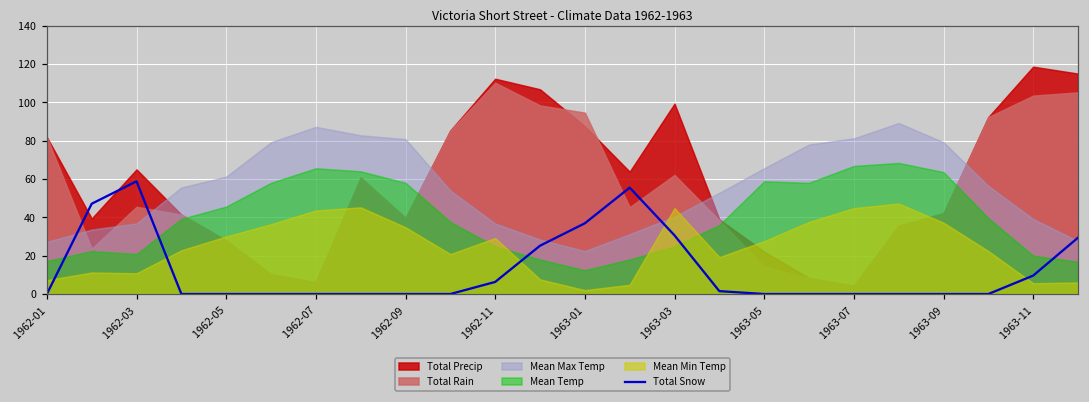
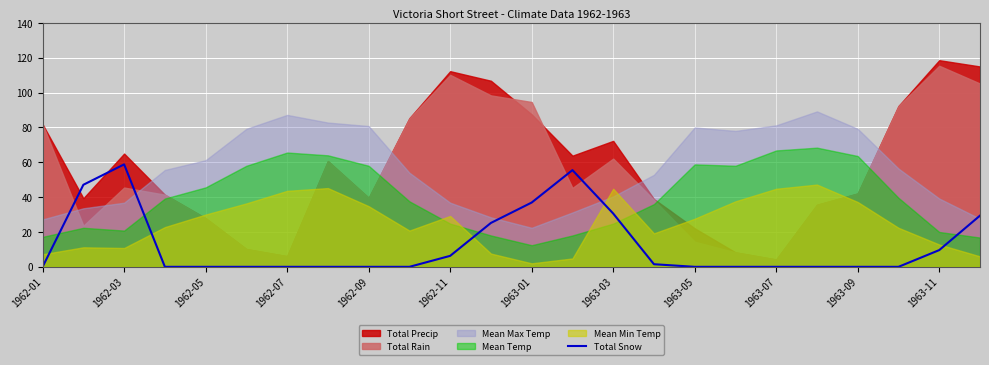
  {
    "Total Snow": {
      "1962-01": 0,
      "1962-03": 59,
      "1962-05": 0,
      "1962-07": 0,
      "1962-09": 0,
      "1962-11": 6,
      "1963-01": 37,
      "1963-03": 31,
      "1963-05": 0,
      "1963-07": 0,
      "1963-09": 0,
      "1963-11": 10
    },
    "Total Precip": {
      "1962-03": 65,
      "1962-11": 112,
      "1963-01": 88,
-     "1963-03": 99,
+     "1963-03": 72,
      "1963-05": 22,
      "1963-11": 119
    },
    "Total Rain": {
      "1962-03": 46,
      "1962-11": 110,
      "1963-01": 95,
      "1963-03": 62,
      "1963-05": 14,
-     "1963-11": 104
+     "1963-11": 115
    },
    "Mean Max Temp": {
      "1962-01": 27,
      "1962-03": 37,
      "1962-05": 61,
      "1962-07": 87,
      "1962-09": 81,
      "1962-11": 37,
      "1963-01": 22,
      "1963-03": 40,
-     "1963-05": 66,
+     "1963-05": 80,
      "1963-07": 81,
      "1963-09": 79,
      "1963-11": 39
    },
    "Mean Temp": {
      "1962-01": 17,
      "1962-03": 21,
      "1962-05": 46,
      "1962-07": 66,
      "1962-09": 58,
      "1962-11": 25,
      "1963-01": 12,
      "1963-03": 25,
      "1963-05": 59,
      "1963-07": 67,
      "1963-09": 64,
      "1963-11": 20
    },
    "Mean Min Temp": {
      "1962-01": 7,
      "1962-03": 11,
      "1962-05": 30,
      "1962-07": 44,
      "1962-09": 35,
      "1962-11": 29,
      "1963-01": 2,
      "1963-03": 45,
      "1963-05": 28,
      "1963-07": 45,
      "1963-09": 37,
-     "1963-11": 6
+     "1963-11": 13
    }
  }
